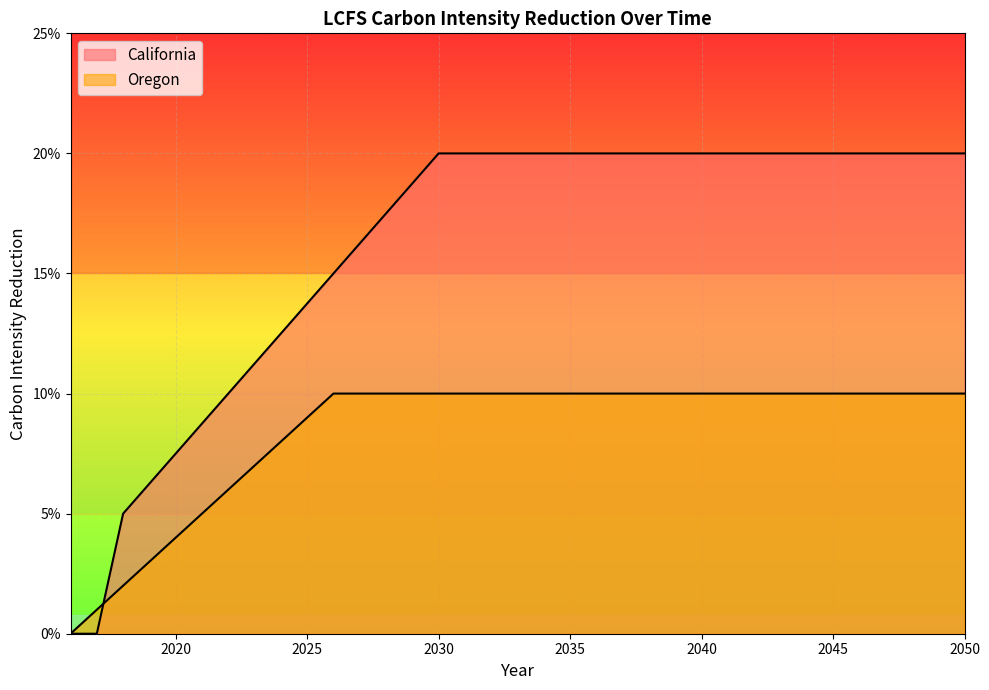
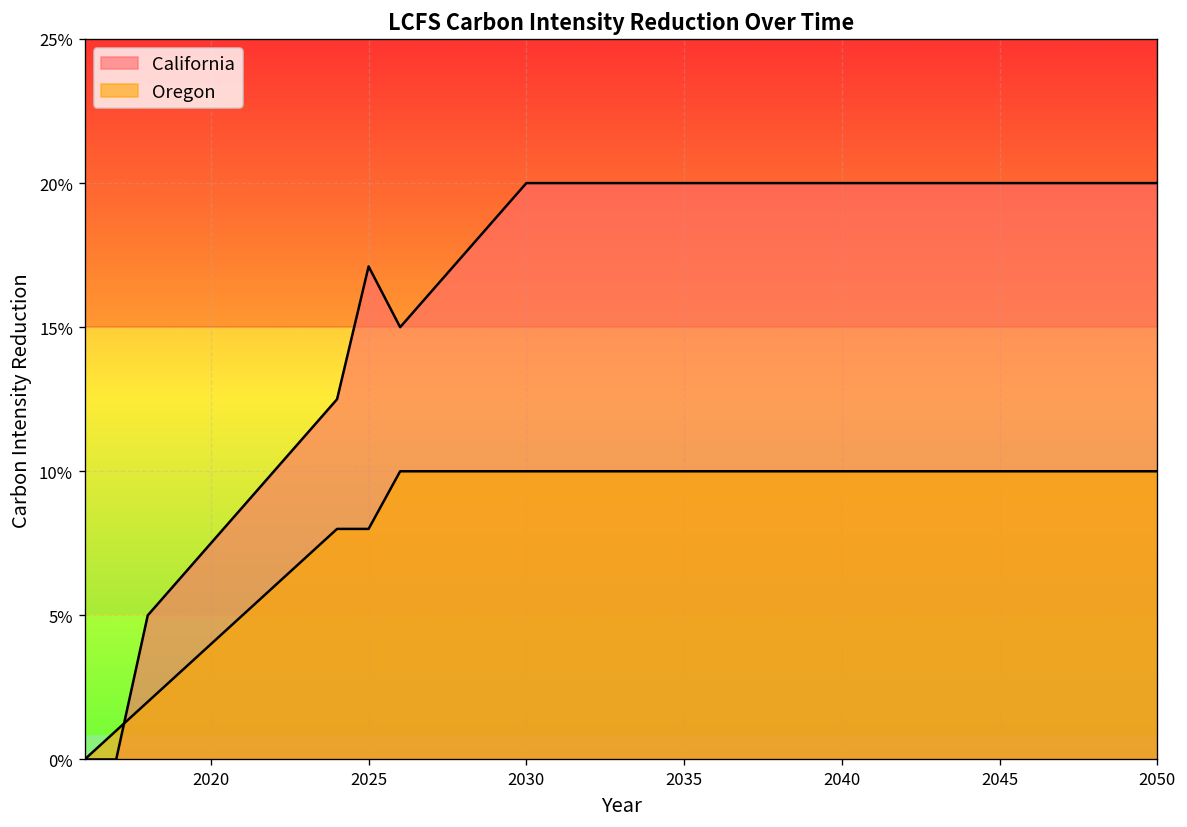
  {
    "California": {
      "2020": "7.5%",
-     "2025": "13.7%",
+     "2025": "17.1%",
      "2030": "20.0%",
      "2035": "20.0%",
      "2040": "20.0%",
      "2045": "20.0%",
      "2050": "20.0%"
    },
    "Oregon": {
      "2020": "4.0%",
-     "2025": "9.0%",
+     "2025": "8.0%",
      "2030": "10.0%",
      "2035": "10.0%",
      "2040": "10.0%",
      "2045": "10.0%",
      "2050": "10.0%"
    }
  }
